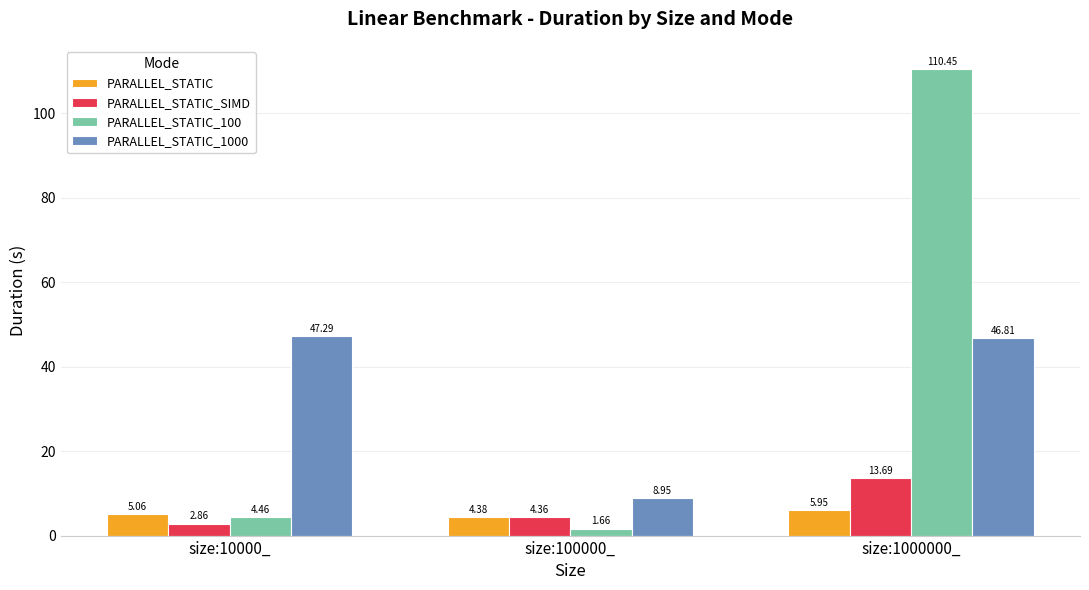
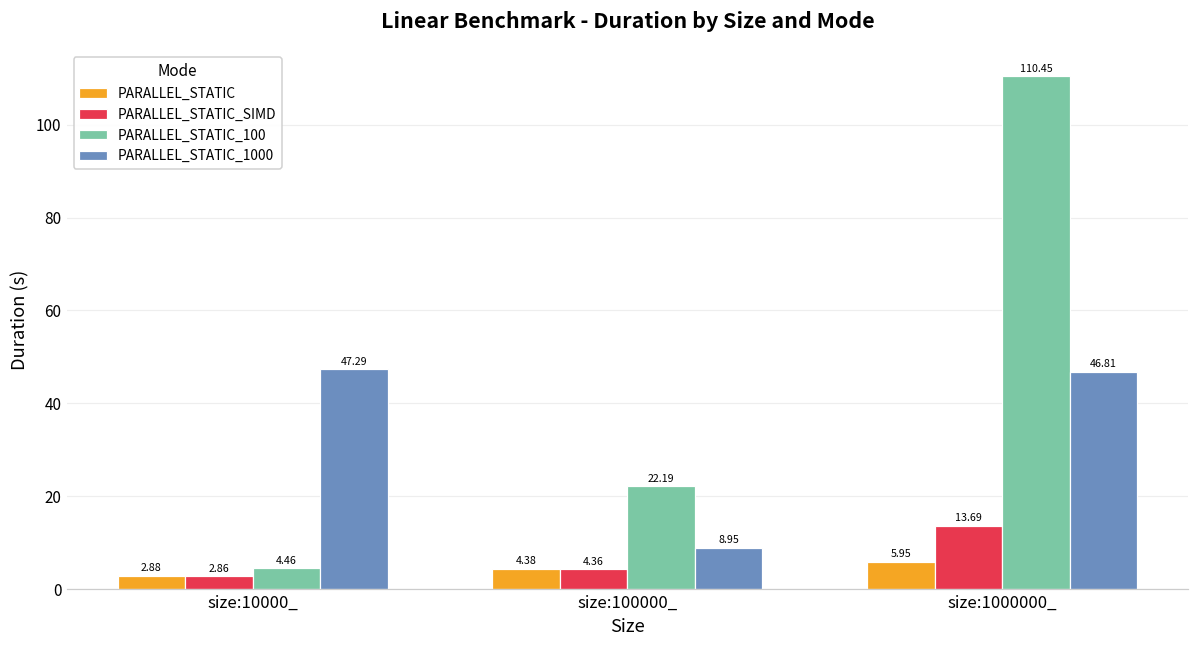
  {
    "PARALLEL_STATIC": {
-     "size:10000_": 5.06,
+     "size:10000_": 2.88,
      "size:100000_": 4.38,
      "size:1000000_": 5.95
    },
    "PARALLEL_STATIC_SIMD": {
      "size:10000_": 2.86,
      "size:100000_": 4.36,
      "size:1000000_": 13.69
    },
    "PARALLEL_STATIC_100": {
      "size:10000_": 4.46,
-     "size:100000_": 1.66,
+     "size:100000_": 22.19,
      "size:1000000_": 110.45
    },
    "PARALLEL_STATIC_1000": {
      "size:10000_": 47.29,
      "size:100000_": 8.95,
      "size:1000000_": 46.81
    }
  }
